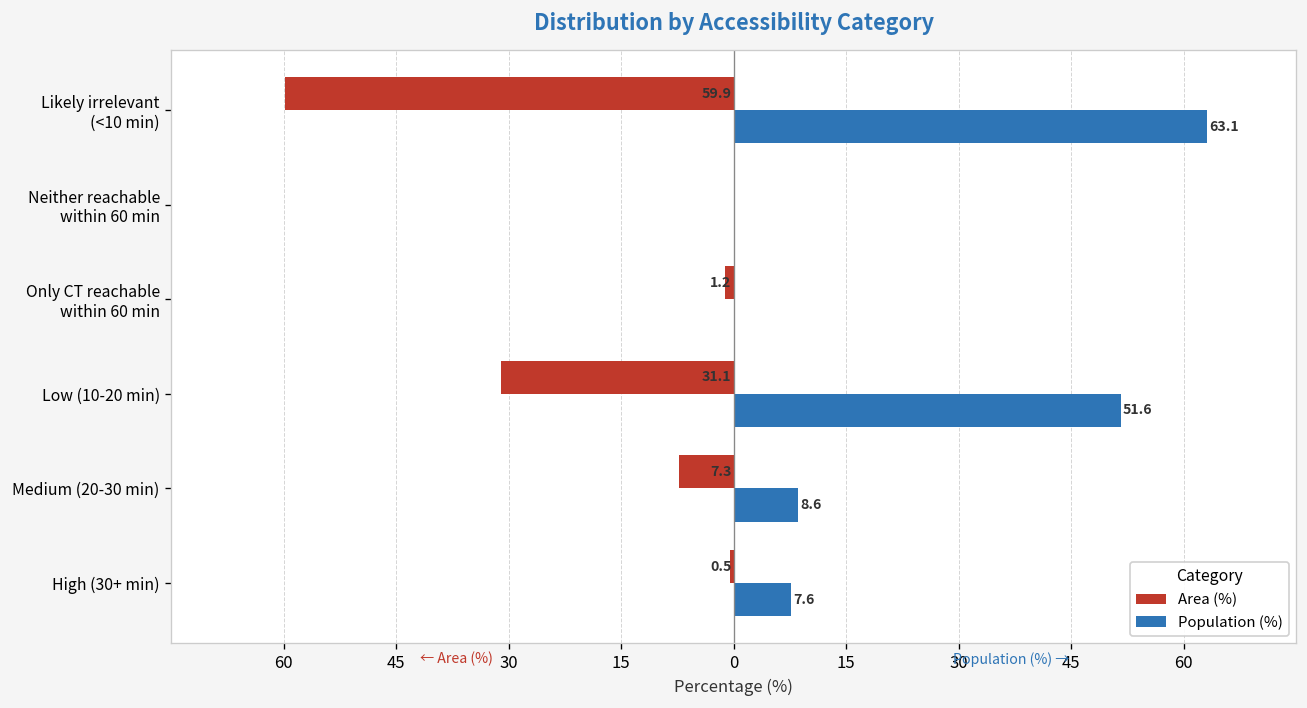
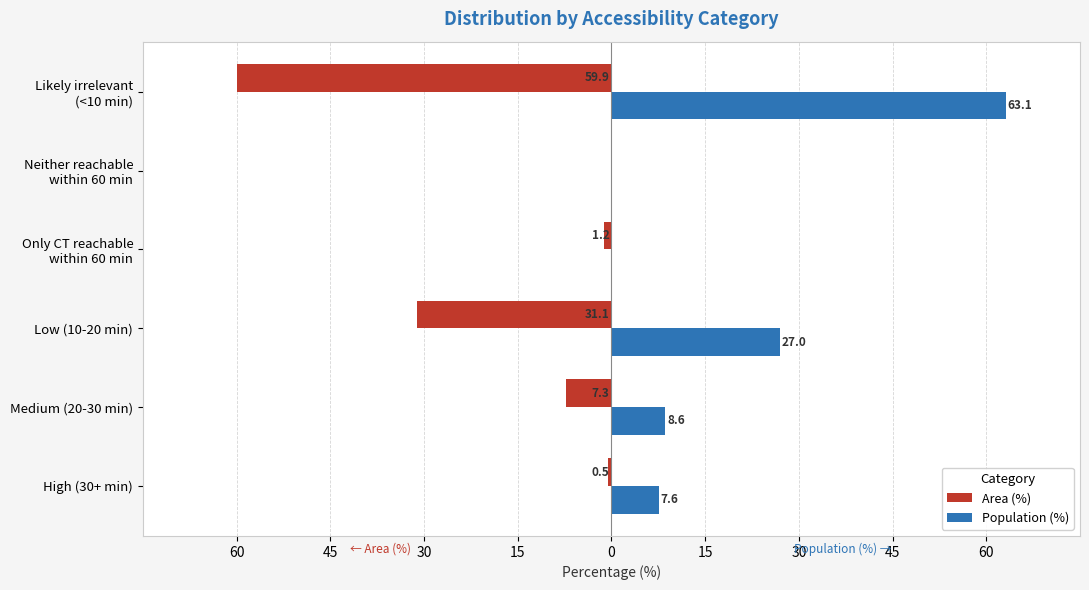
  {
    "Population (%)": {
      "Likely irrelevant (<10 min)": 63.1,
-     "Low (10-20 min)": 51.6,
+     "Low (10-20 min)": 27.0,
      "Medium (20-30 min)": 8.6,
      "High (30+ min)": 7.6
    }
  }
